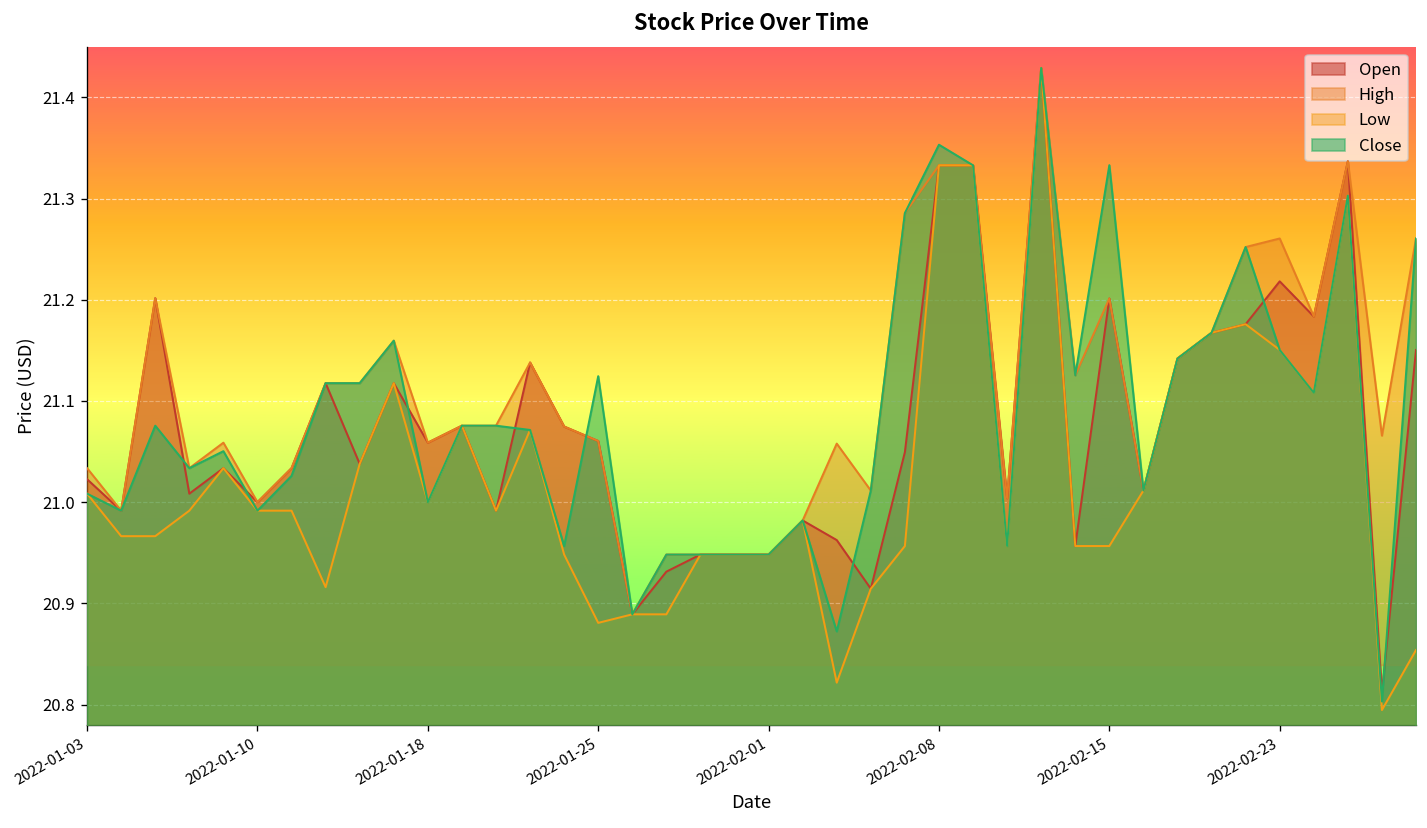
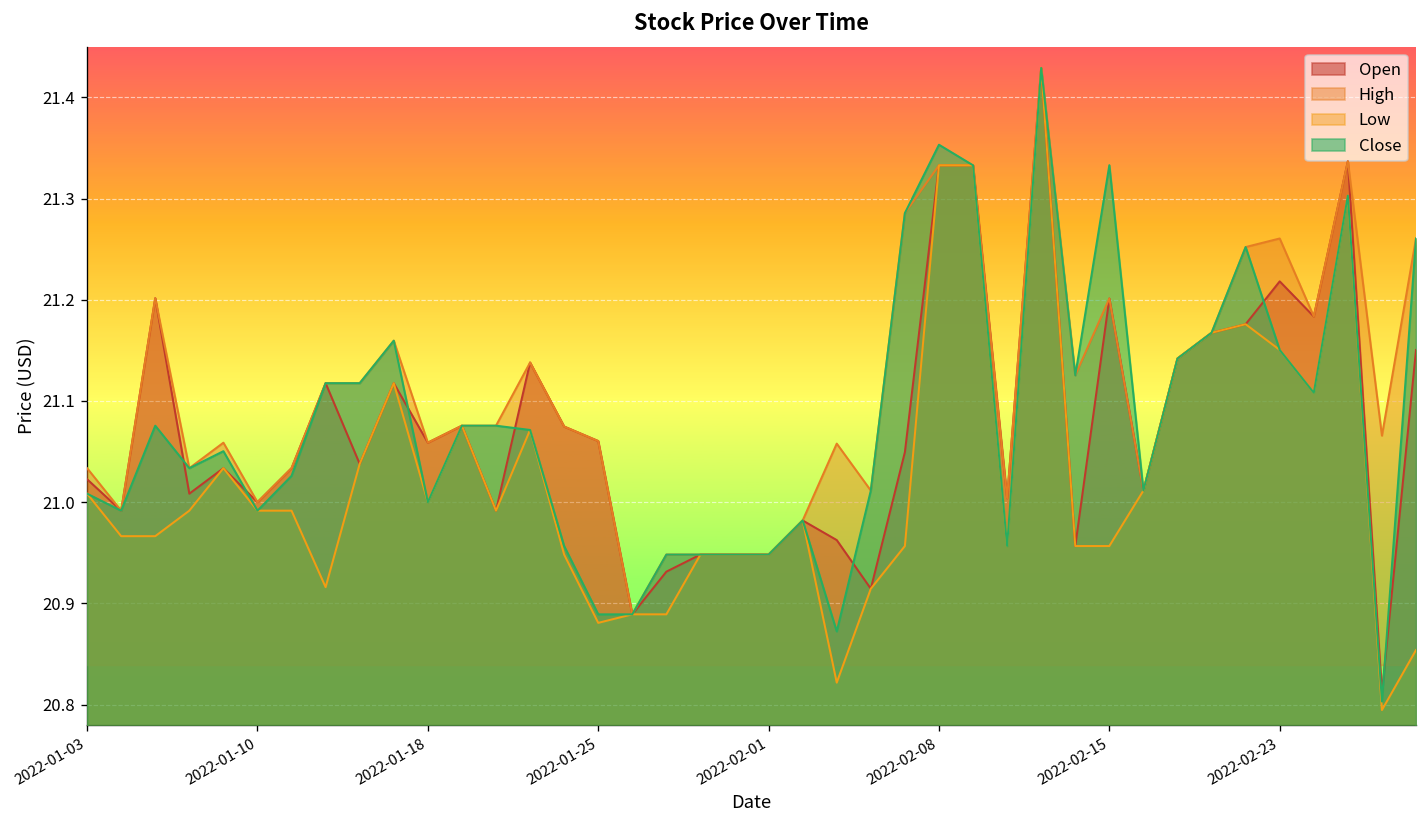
  {
    "Close": {
-     "2022-01-25": 21.12,
+     "2022-01-25": 20.89,
      "2022-02-08": 21.35,
      "2022-02-15": 21.33
    }
  }
